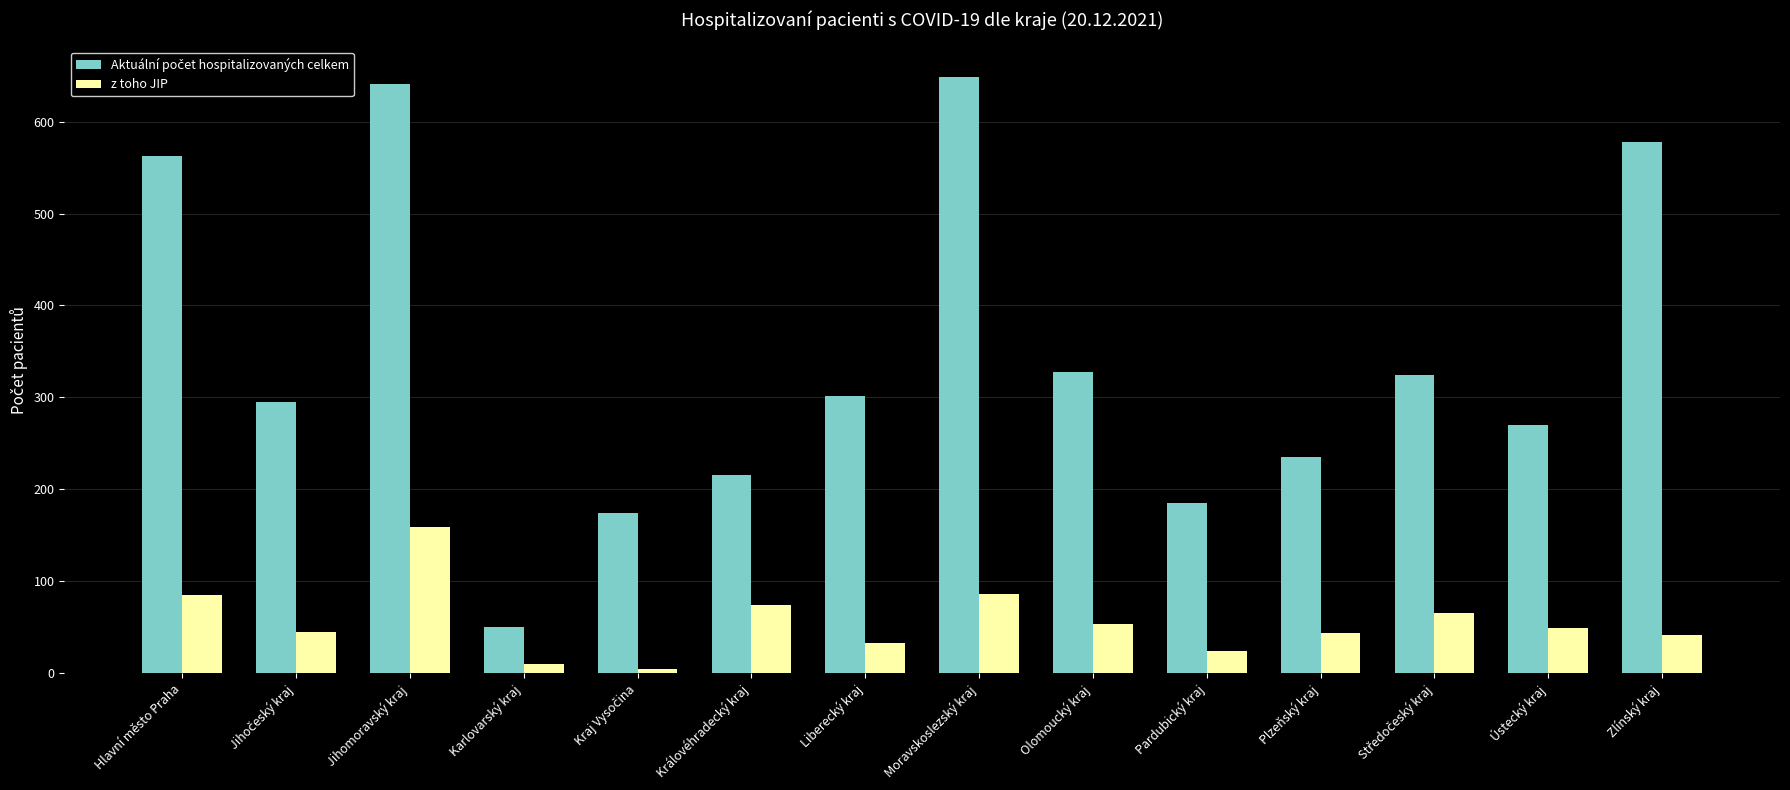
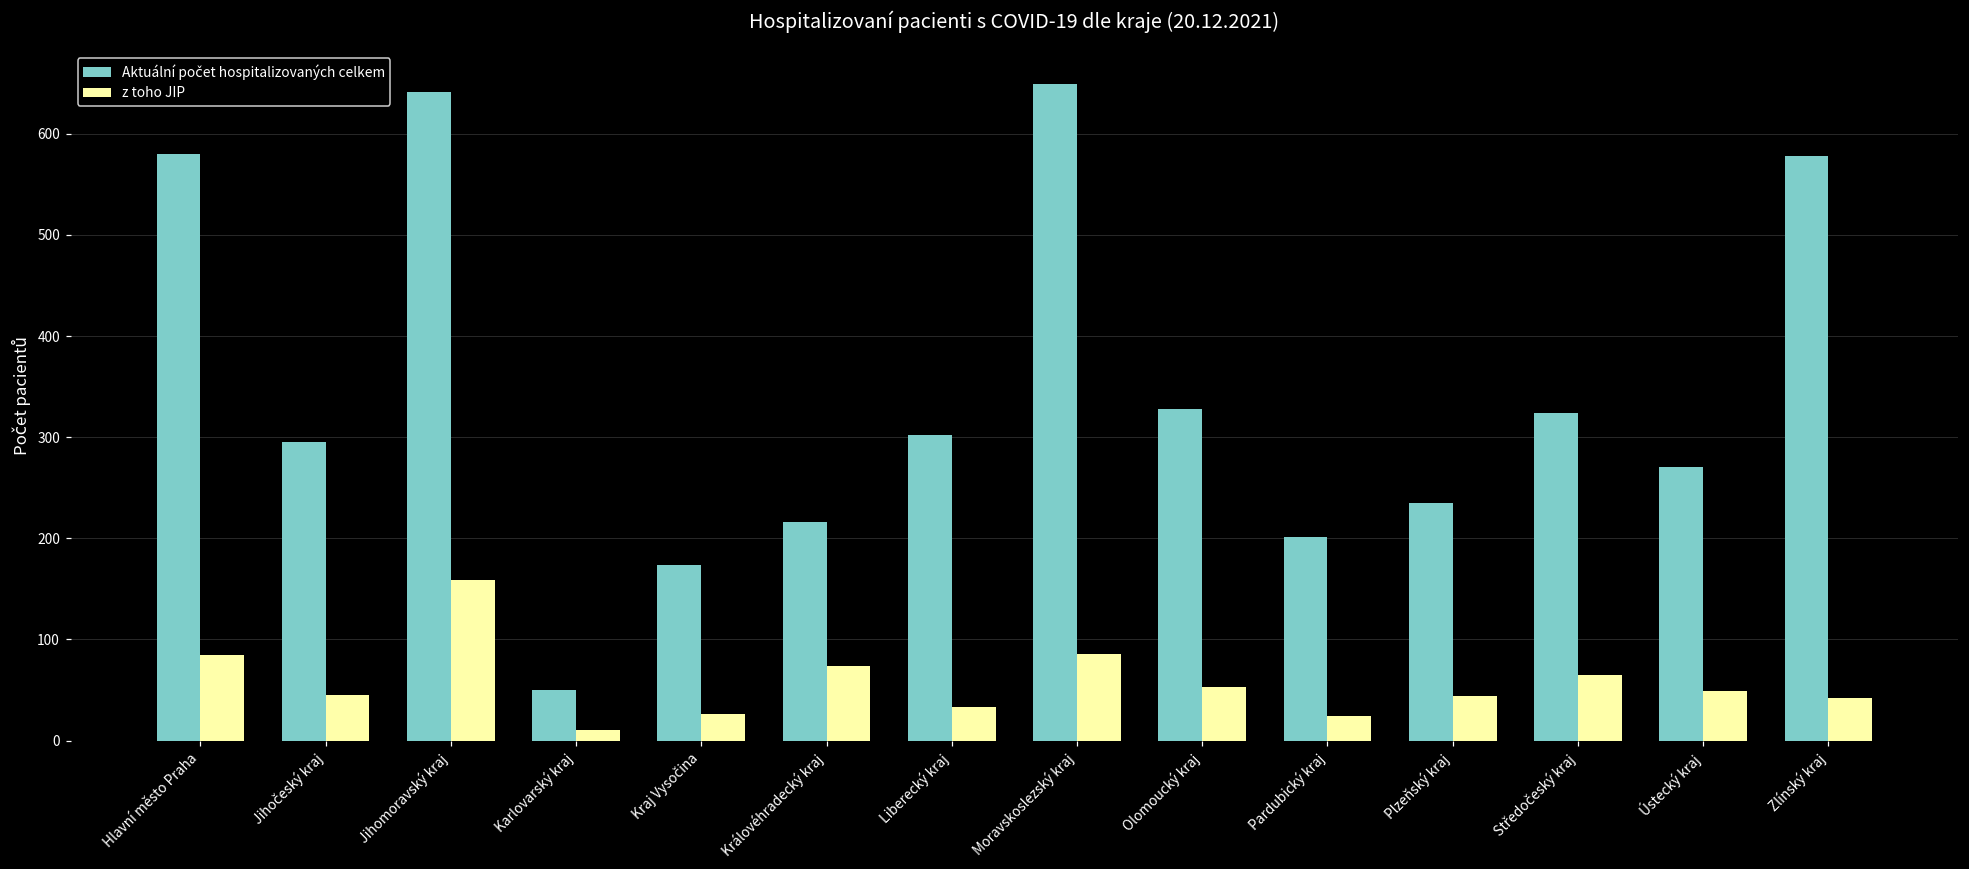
  {
    "Aktuální počet hospitalizovaných celkem": {
-     "Hlavní město Praha": 560,
+     "Hlavní město Praha": 580,
      "Jihočeský kraj": 300,
      "Jihomoravský kraj": 640,
      "Karlovarský kraj": 50,
      "Kraj Vysočina": 170,
      "Královéhradecký kraj": 220,
      "Liberecký kraj": 300,
      "Moravskoslezský kraj": 650,
      "Olomoucký kraj": 330,
-     "Pardubický kraj": 190,
+     "Pardubický kraj": 200,
      "Plzeňský kraj": 240,
      "Středočeský kraj": 320,
      "Ústecký kraj": 270,
      "Zlínský kraj": 580
    },
    "z toho JIP": {
      "Hlavní město Praha": 90,
      "Jihočeský kraj": 50,
      "Jihomoravský kraj": 160,
      "Karlovarský kraj": 10,
-     "Kraj Vysočina": 10,
+     "Kraj Vysočina": 30,
      "Královéhradecký kraj": 70,
      "Liberecký kraj": 30,
      "Moravskoslezský kraj": 90,
      "Olomoucký kraj": 50,
      "Pardubický kraj": 20,
      "Plzeňský kraj": 40,
      "Středočeský kraj": 70,
      "Ústecký kraj": 50,
      "Zlínský kraj": 40
    }
  }
